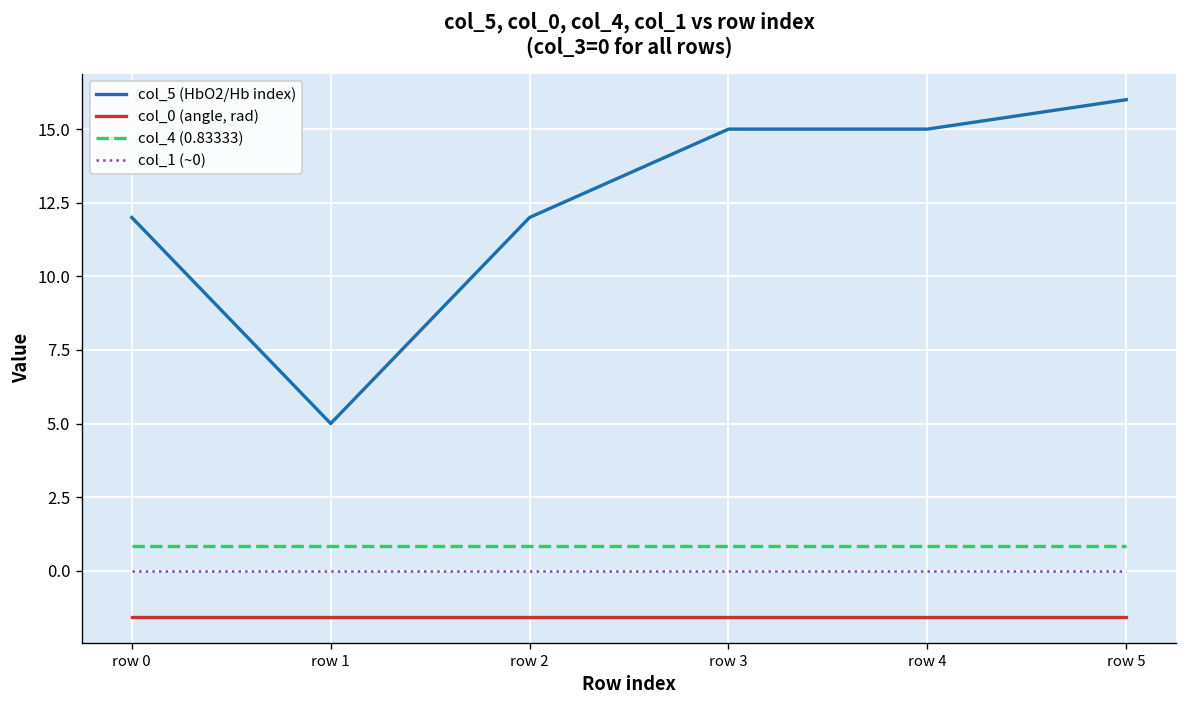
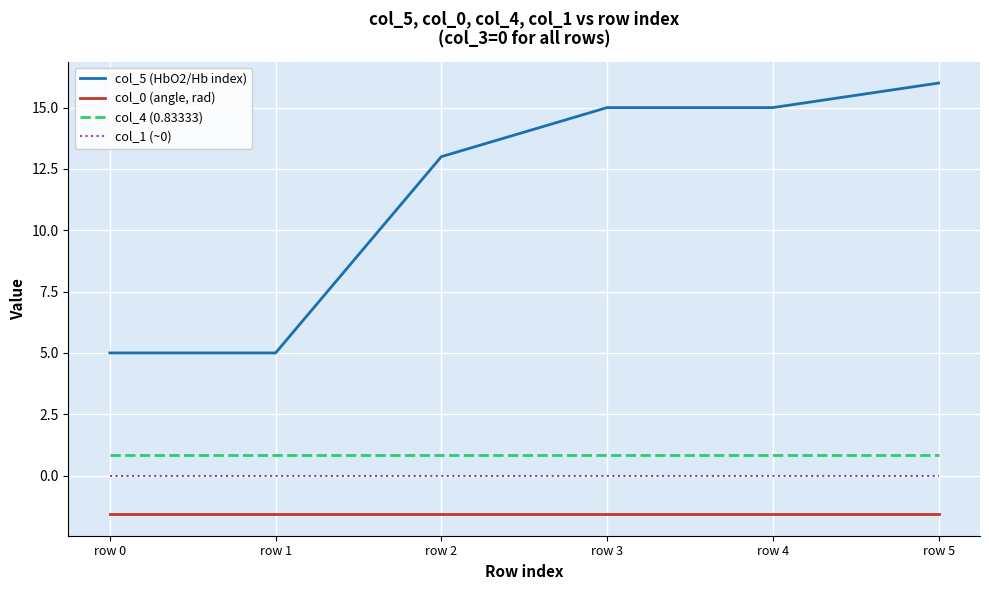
  {
    "col_5 (HbO2/Hb index)": {
-     "row 0": 12,
+     "row 0": 5,
      "row 1": 5,
-     "row 2": 12,
+     "row 2": 13,
      "row 3": 15,
      "row 4": 15,
      "row 5": 16
    },
    "col_0 (angle, rad)": {
      "row 0": -1.6,
      "row 1": -1.6,
      "row 2": -1.6,
      "row 3": -1.6,
      "row 4": -1.6,
      "row 5": -1.6
    },
    "col_4 (0.83333)": {
      "row 0": 0.8,
      "row 1": 0.8,
      "row 2": 0.8,
      "row 3": 0.8,
      "row 4": 0.8,
      "row 5": 0.8
    },
    "col_1 (~0)": {
      "row 0": 0,
      "row 1": 0,
      "row 2": 0,
      "row 3": 0,
      "row 4": 0,
      "row 5": 0
    }
  }
